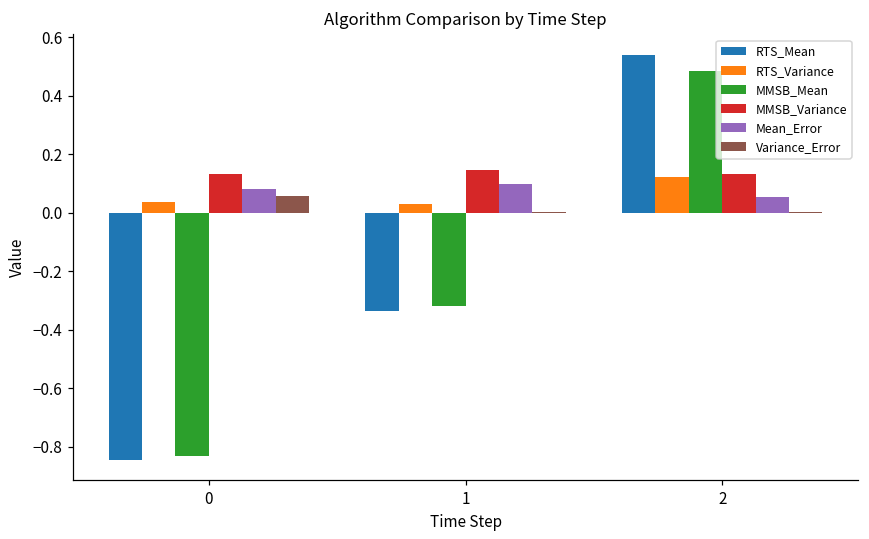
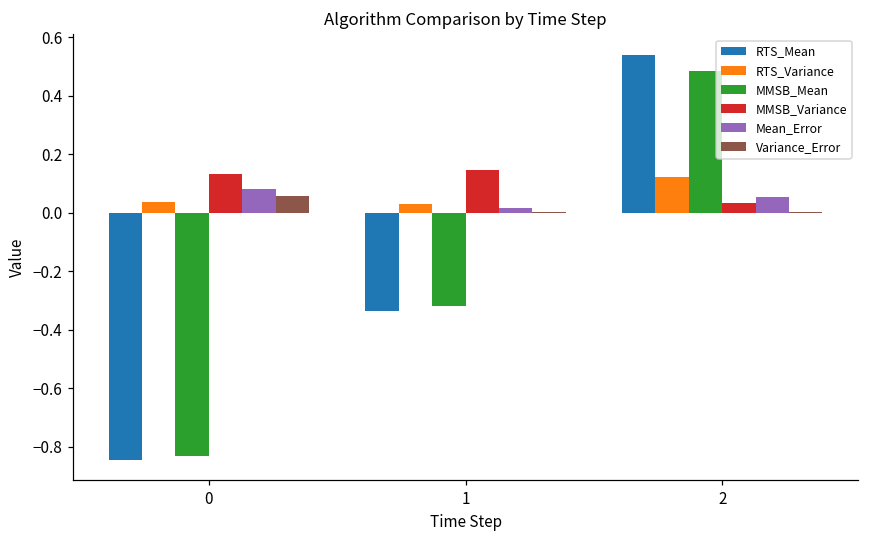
  {
    "RTS_Mean": {
      "0": -0.85,
      "1": -0.33,
      "2": 0.54
    },
    "RTS_Variance": {
      "0": 0.04,
      "1": 0.03,
      "2": 0.12
    },
    "MMSB_Mean": {
      "0": -0.83,
      "1": -0.32,
      "2": 0.49
    },
    "MMSB_Variance": {
      "0": 0.13,
      "1": 0.15,
-     "2": 0.13
+     "2": 0.03
    },
    "Mean_Error": {
      "0": 0.08,
-     "1": 0.10,
+     "1": 0.02,
      "2": 0.05
    },
    "Variance_Error": {
      "0": 0.06
    }
  }
